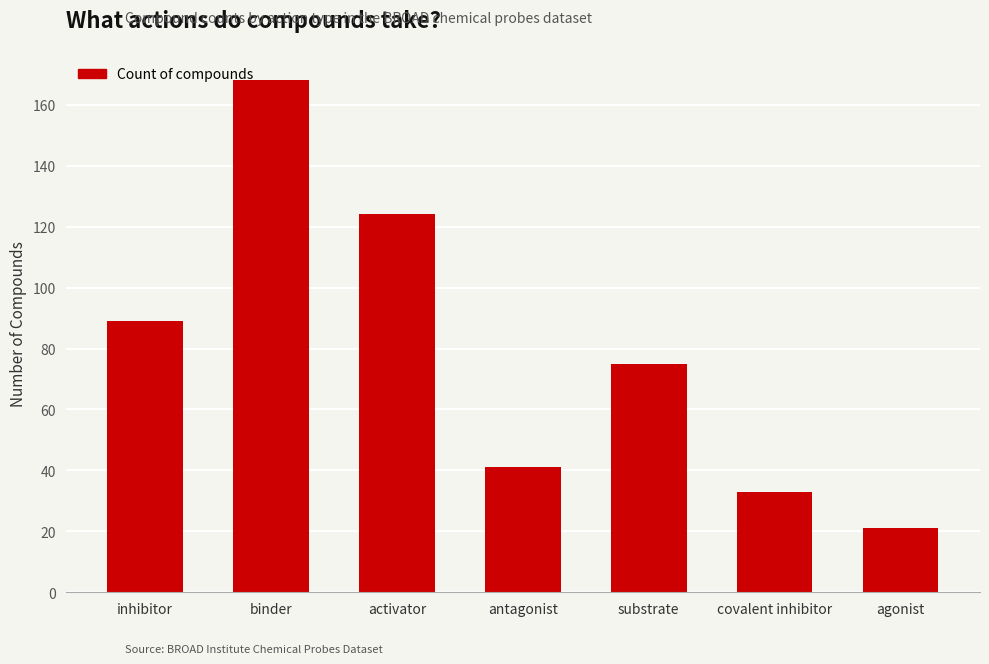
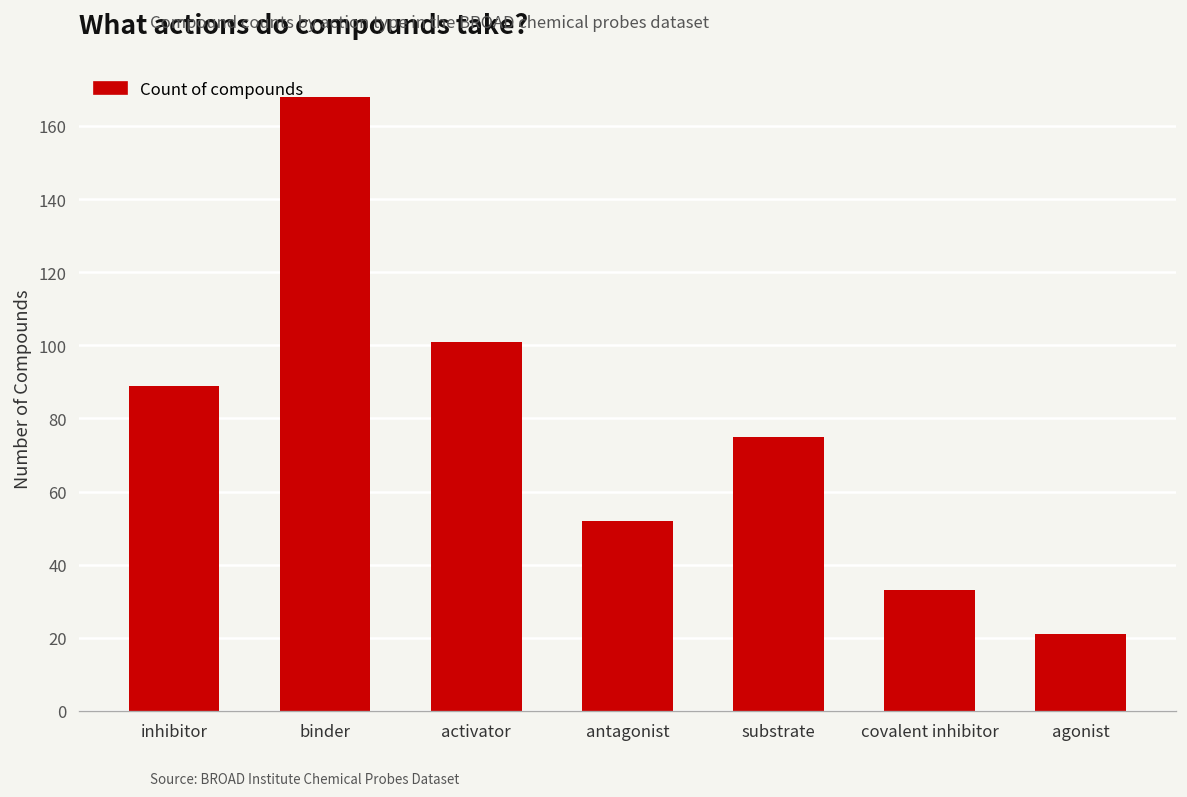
  {
    "inhibitor": 89,
    "binder": 168,
-   "activator": 124,
-   "antagonist": 41,
+   "activator": 101,
+   "antagonist": 52,
    "substrate": 75,
    "covalent inhibitor": 33,
    "agonist": 21
  }
